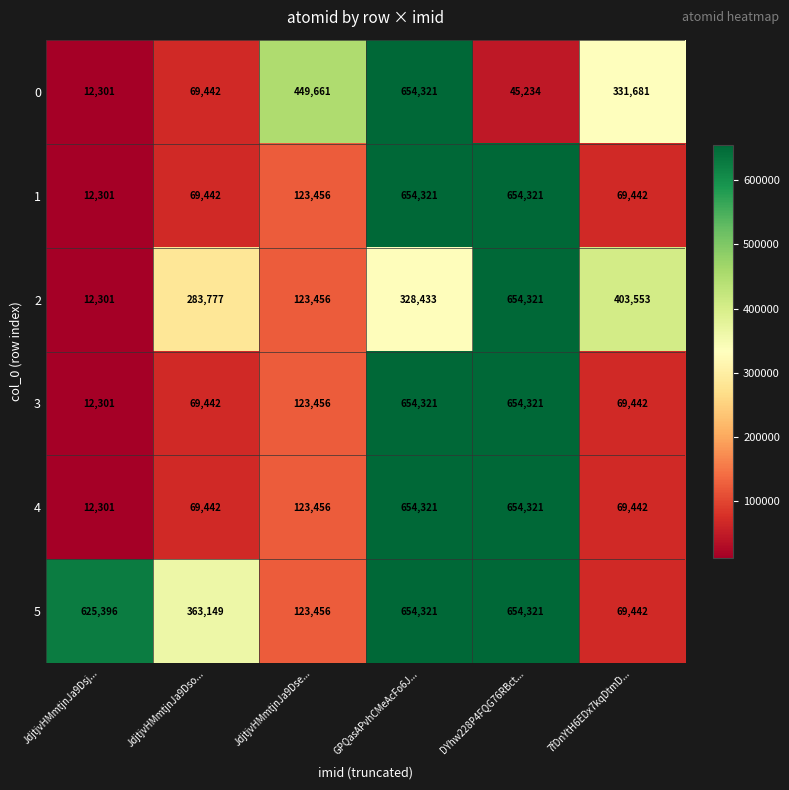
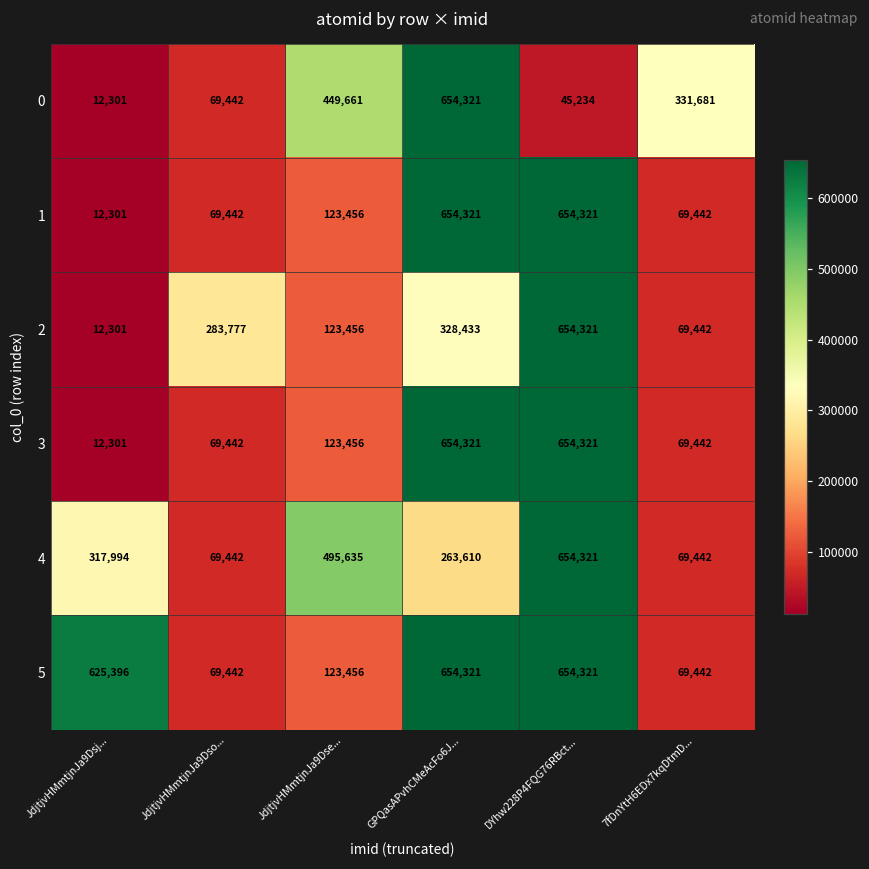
  {
    "0": {
      "JdjtjvHMmtjnJa9Dsj...": "12,301",
      "JdjtjvHMmtjnJa9Dso...": "69,442",
      "JdjtjvHMmtjnJa9Dse...": "449,661",
      "GPQasAPvhCMeAcFo6J...": "654,321",
      "DYhw228P4FQG76RBct...": "45,234",
      "7fDnYtH6EDx7kqDtmD...": "331,681"
    },
    "1": {
      "JdjtjvHMmtjnJa9Dsj...": "12,301",
      "JdjtjvHMmtjnJa9Dso...": "69,442",
      "JdjtjvHMmtjnJa9Dse...": "123,456",
      "GPQasAPvhCMeAcFo6J...": "654,321",
      "DYhw228P4FQG76RBct...": "654,321",
      "7fDnYtH6EDx7kqDtmD...": "69,442"
    },
    "2": {
      "JdjtjvHMmtjnJa9Dsj...": "12,301",
      "JdjtjvHMmtjnJa9Dso...": "283,777",
      "JdjtjvHMmtjnJa9Dse...": "123,456",
      "GPQasAPvhCMeAcFo6J...": "328,433",
      "DYhw228P4FQG76RBct...": "654,321",
-     "7fDnYtH6EDx7kqDtmD...": "403,553"
+     "7fDnYtH6EDx7kqDtmD...": "69,442"
    },
    "3": {
      "JdjtjvHMmtjnJa9Dsj...": "12,301",
      "JdjtjvHMmtjnJa9Dso...": "69,442",
      "JdjtjvHMmtjnJa9Dse...": "123,456",
      "GPQasAPvhCMeAcFo6J...": "654,321",
      "DYhw228P4FQG76RBct...": "654,321",
      "7fDnYtH6EDx7kqDtmD...": "69,442"
    },
    "4": {
-     "JdjtjvHMmtjnJa9Dsj...": "12,301",
+     "JdjtjvHMmtjnJa9Dsj...": "317,994",
      "JdjtjvHMmtjnJa9Dso...": "69,442",
-     "JdjtjvHMmtjnJa9Dse...": "123,456",
-     "GPQasAPvhCMeAcFo6J...": "654,321",
+     "JdjtjvHMmtjnJa9Dse...": "495,635",
+     "GPQasAPvhCMeAcFo6J...": "263,610",
      "DYhw228P4FQG76RBct...": "654,321",
      "7fDnYtH6EDx7kqDtmD...": "69,442"
    },
    "5": {
      "JdjtjvHMmtjnJa9Dsj...": "625,396",
-     "JdjtjvHMmtjnJa9Dso...": "363,149",
+     "JdjtjvHMmtjnJa9Dso...": "69,442",
      "JdjtjvHMmtjnJa9Dse...": "123,456",
      "GPQasAPvhCMeAcFo6J...": "654,321",
      "DYhw228P4FQG76RBct...": "654,321",
      "7fDnYtH6EDx7kqDtmD...": "69,442"
    }
  }
